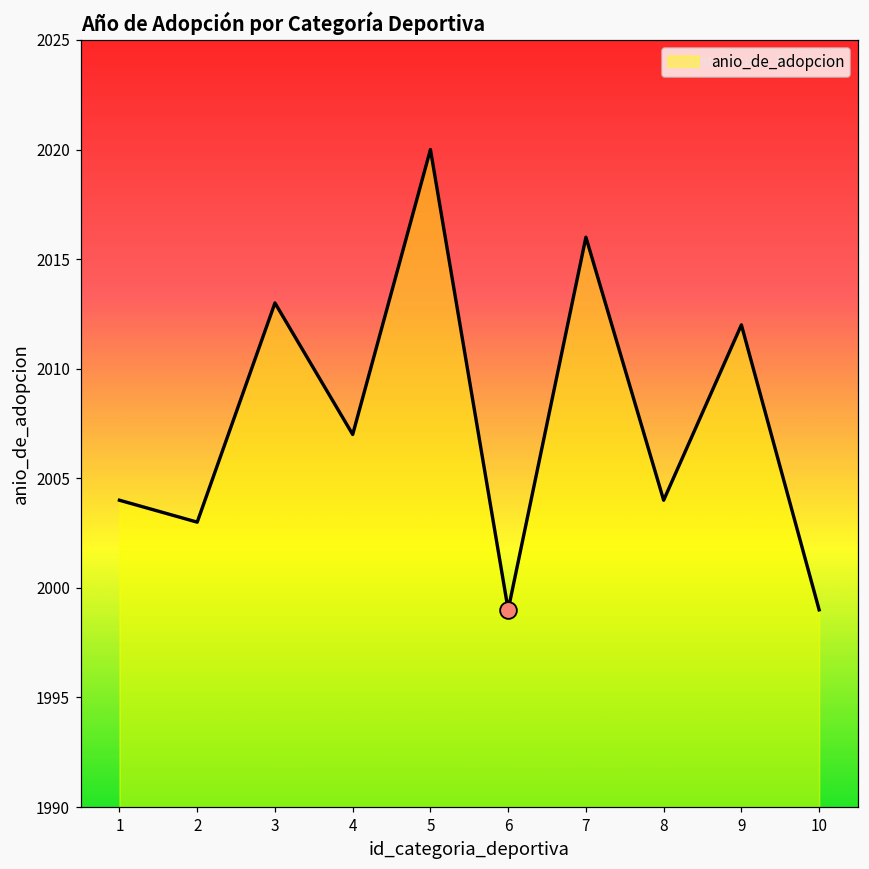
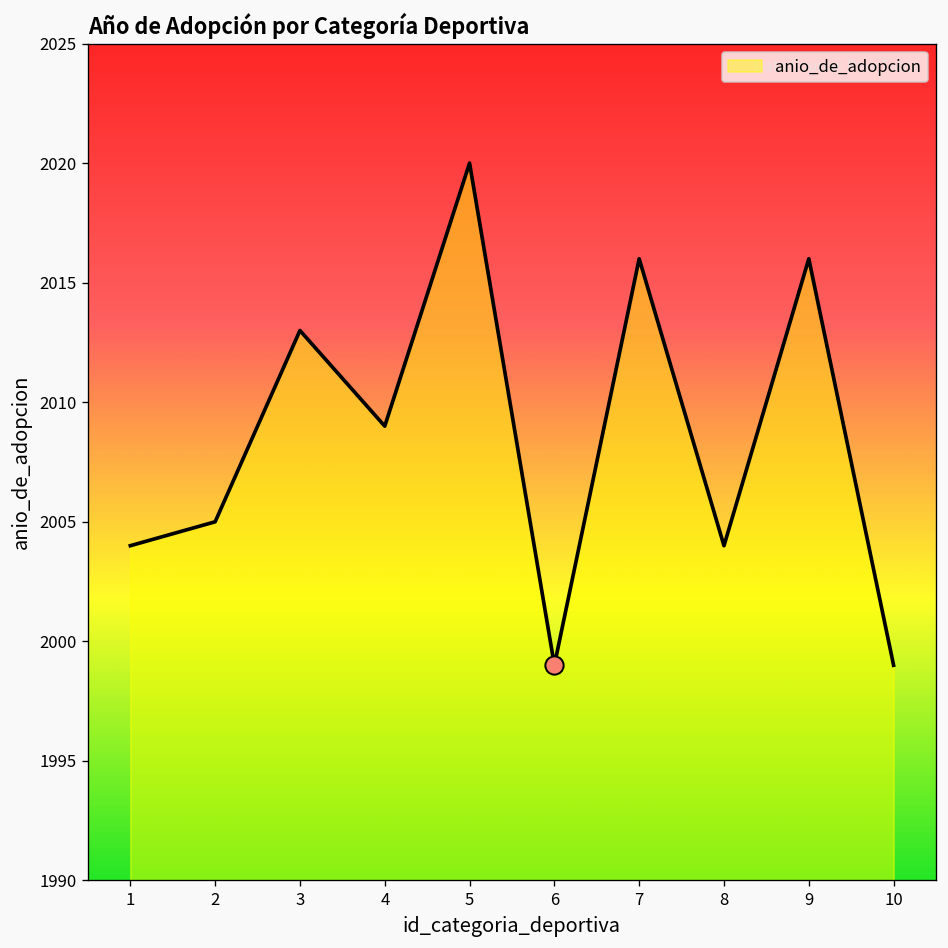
  {
    "anio_de_adopcion": {
      "1": 2004,
-     "2": 2003,
+     "2": 2005,
      "3": 2013,
-     "4": 2007,
+     "4": 2009,
      "5": 2020,
      "7": 2016,
      "8": 2004,
-     "9": 2012,
+     "9": 2016,
      "10": 1999
    }
  }
